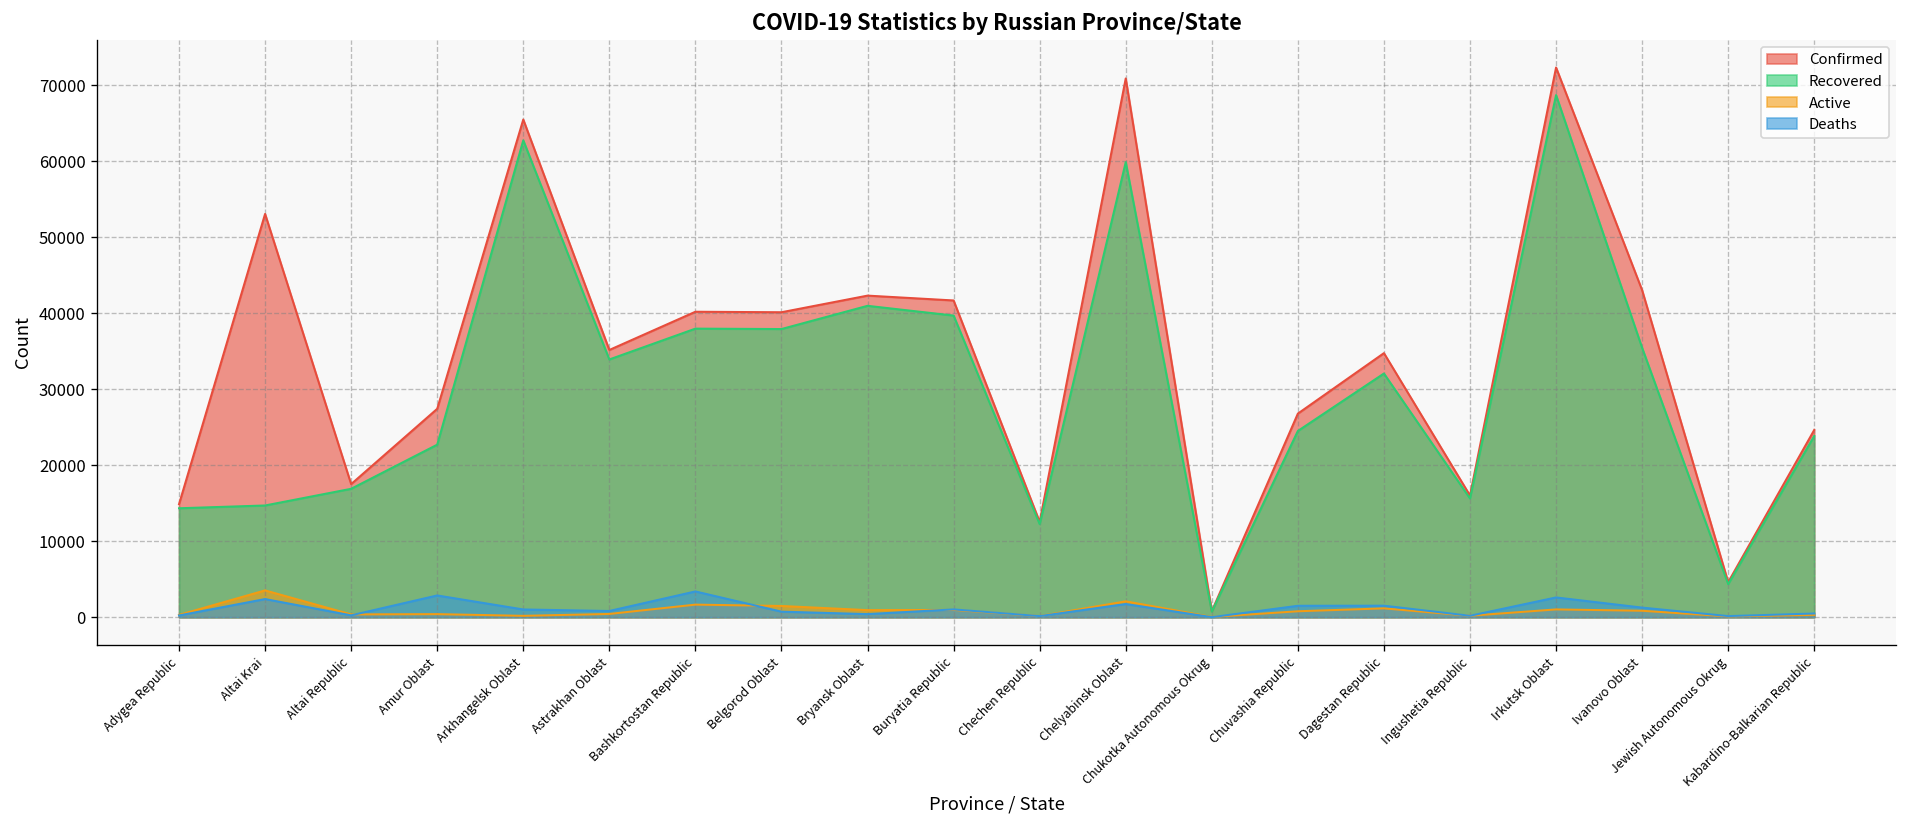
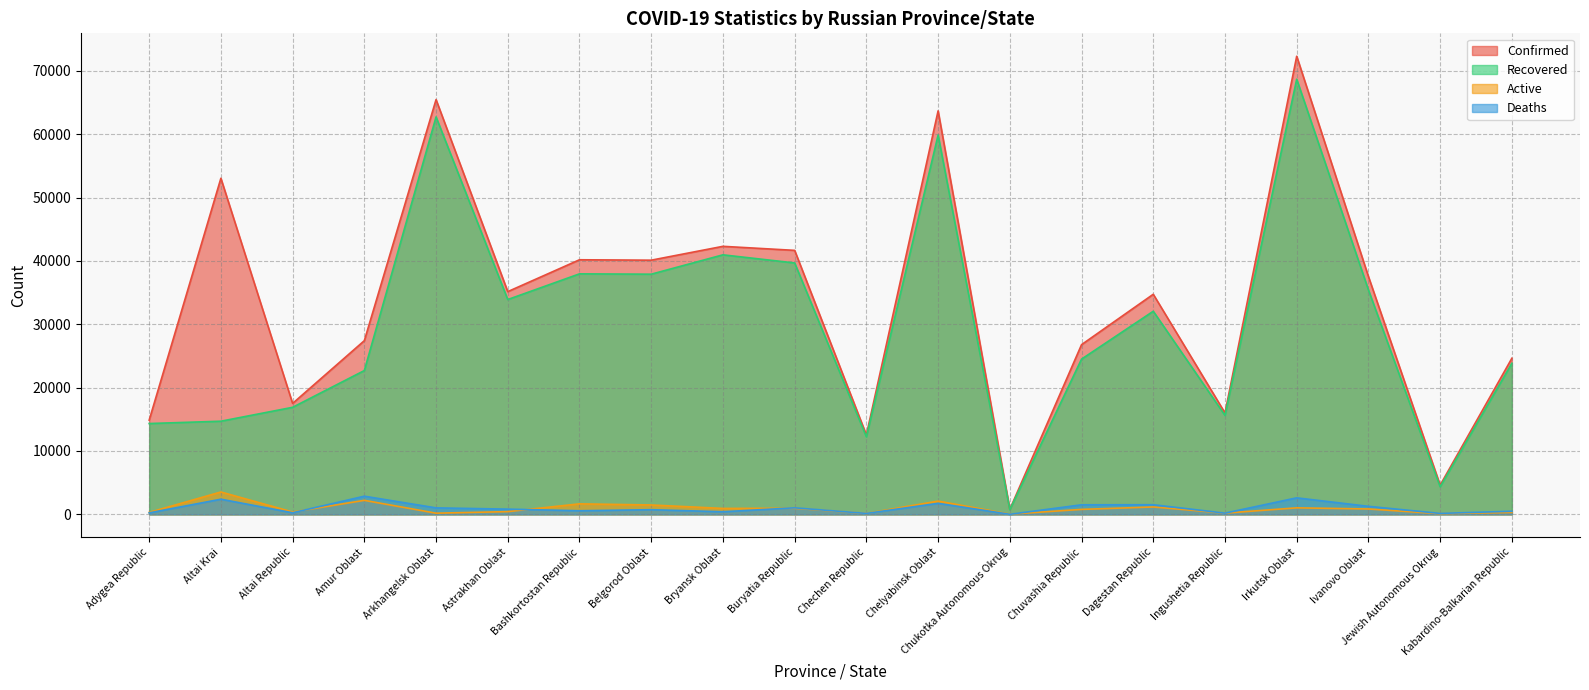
  {
    "Confirmed": {
      "Adygea Republic": 15000,
      "Altai Krai": 53000,
      "Altai Republic": 18000,
      "Amur Oblast": 27000,
      "Arkhangelsk Oblast": 65000,
      "Astrakhan Oblast": 35000,
      "Bashkortostan Republic": 40000,
      "Belgorod Oblast": 40000,
      "Bryansk Oblast": 42000,
      "Buryatia Republic": 42000,
-     "Chelyabinsk Oblast": 71000,
+     "Chelyabinsk Oblast": 64000,
      "Chuvashia Republic": 27000,
      "Dagestan Republic": 35000,
      "Irkutsk Oblast": 72000,
-     "Ivanovo Oblast": 43000,
+     "Ivanovo Oblast": 38000,
      "Kabardino-Balkarian Republic": 25000
    },
    "Recovered": {
      "Adygea Republic": 14000,
      "Altai Krai": 15000,
      "Altai Republic": 17000,
      "Amur Oblast": 23000,
      "Arkhangelsk Oblast": 63000,
      "Astrakhan Oblast": 34000,
      "Bashkortostan Republic": 38000,
      "Belgorod Oblast": 38000,
      "Bryansk Oblast": 41000,
      "Buryatia Republic": 40000,
      "Chelyabinsk Oblast": 60000,
      "Chuvashia Republic": 25000,
      "Dagestan Republic": 32000,
      "Irkutsk Oblast": 69000,
      "Ivanovo Oblast": 35000,
      "Kabardino-Balkarian Republic": 24000
    },
    "Active": {
      "Altai Krai": 4000,
-     "Amur Oblast": 0,
+     "Amur Oblast": 2000,
      "Arkhangelsk Oblast": 0,
      "Bashkortostan Republic": 2000,
      "Belgorod Oblast": 1000,
      "Bryansk Oblast": 1000,
      "Chuvashia Republic": 1000,
      "Irkutsk Oblast": 1000,
      "Ivanovo Oblast": 1000
    },
    "Deaths": {
      "Altai Krai": 2000,
      "Amur Oblast": 3000,
      "Arkhangelsk Oblast": 1000,
-     "Bashkortostan Republic": 3000,
+     "Bashkortostan Republic": 1000,
      "Belgorod Oblast": 1000,
      "Bryansk Oblast": 0,
      "Chuvashia Republic": 2000,
      "Irkutsk Oblast": 3000,
      "Ivanovo Oblast": 1000
    }
  }
